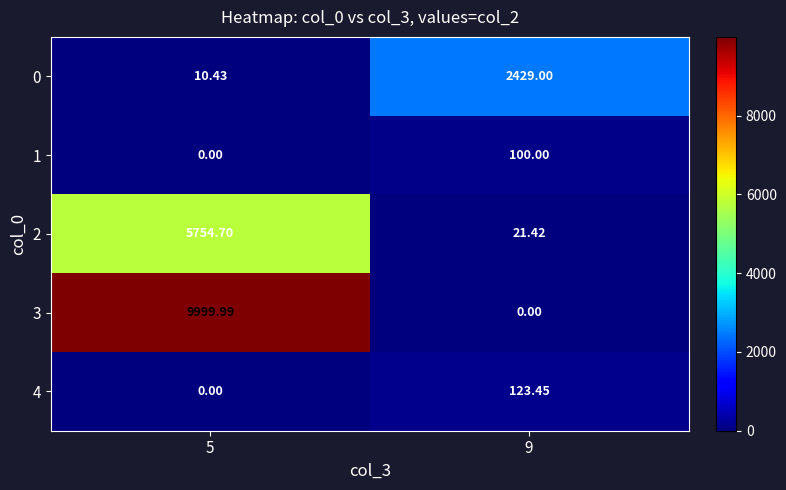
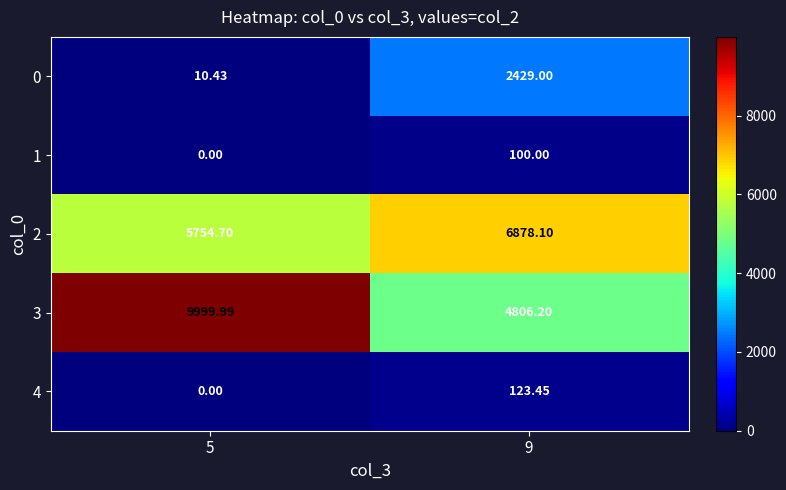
  {
    "0": {
      "5": 10.43,
      "9": 2429.00
    },
    "1": {
      "5": 0.00,
      "9": 100.00
    },
    "2": {
      "5": 5754.70,
-     "9": 21.42
+     "9": 6878.10
    },
    "3": {
      "5": 9999.99,
-     "9": 0.00
+     "9": 4806.20
    },
    "4": {
      "5": 0.00,
      "9": 123.45
    }
  }
